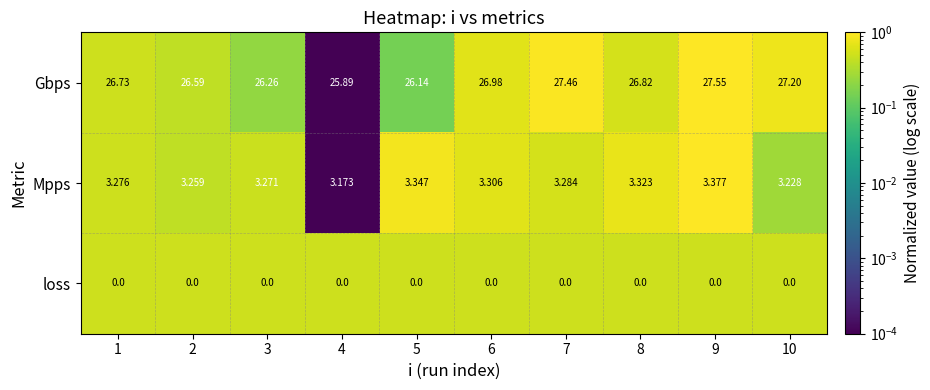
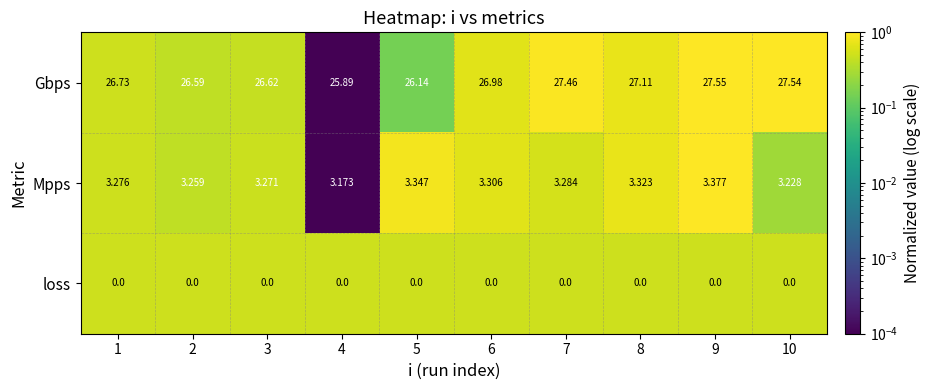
  {
    "Gbps": {
      "1": 26.73,
      "2": 26.59,
-     "3": 26.26,
+     "3": 26.62,
      "4": 25.89,
      "5": 26.14,
      "6": 26.98,
      "7": 27.46,
-     "8": 26.82,
+     "8": 27.11,
      "9": 27.55,
-     "10": 27.20
+     "10": 27.54
    },
    "Mpps": {
      "1": 3.276,
      "2": 3.259,
      "3": 3.271,
      "4": 3.173,
      "5": 3.347,
      "6": 3.306,
      "7": 3.284,
      "8": 3.323,
      "9": 3.377,
      "10": 3.228
    },
    "loss": {
      "1": 0.0,
      "2": 0.0,
      "3": 0.0,
      "4": 0.0,
      "5": 0.0,
      "6": 0.0,
      "7": 0.0,
      "8": 0.0,
      "9": 0.0,
      "10": 0.0
    }
  }
